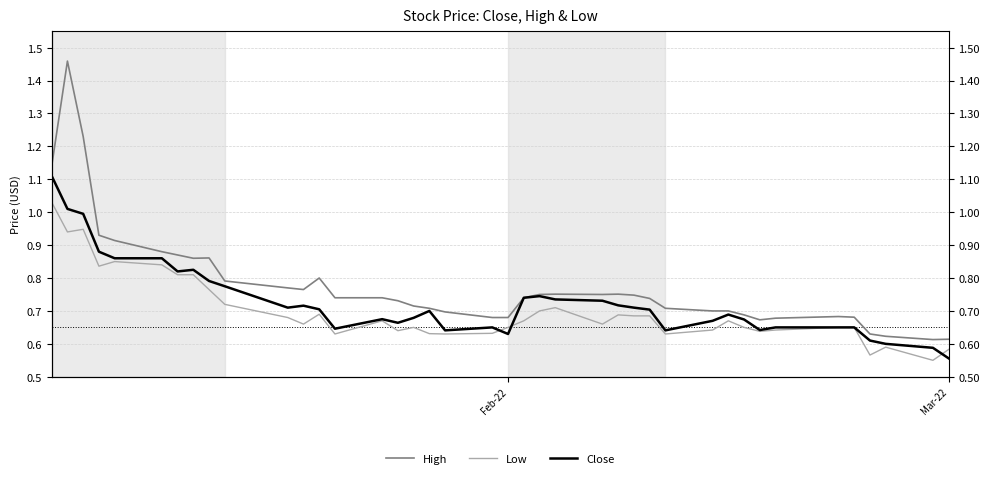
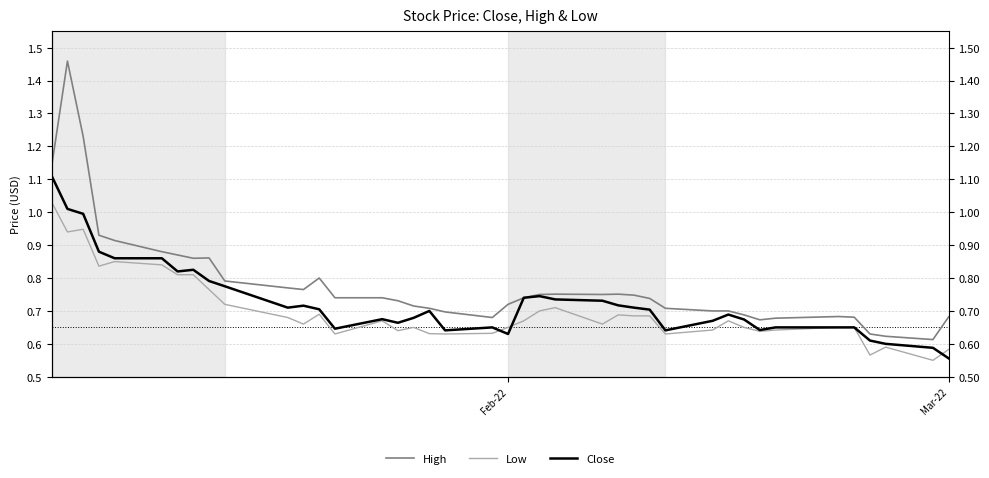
  {
    "High": {
-     "Feb-22": 0.68,
-     "Mar-22": 0.61
+     "Feb-22": 0.72,
+     "Mar-22": 0.68
    },
    "Low": {
      "Feb-22": 0.65,
      "Mar-22": 0.58
    },
    "Close": {
      "Feb-22": 0.63,
      "Mar-22": 0.56
    }
  }
